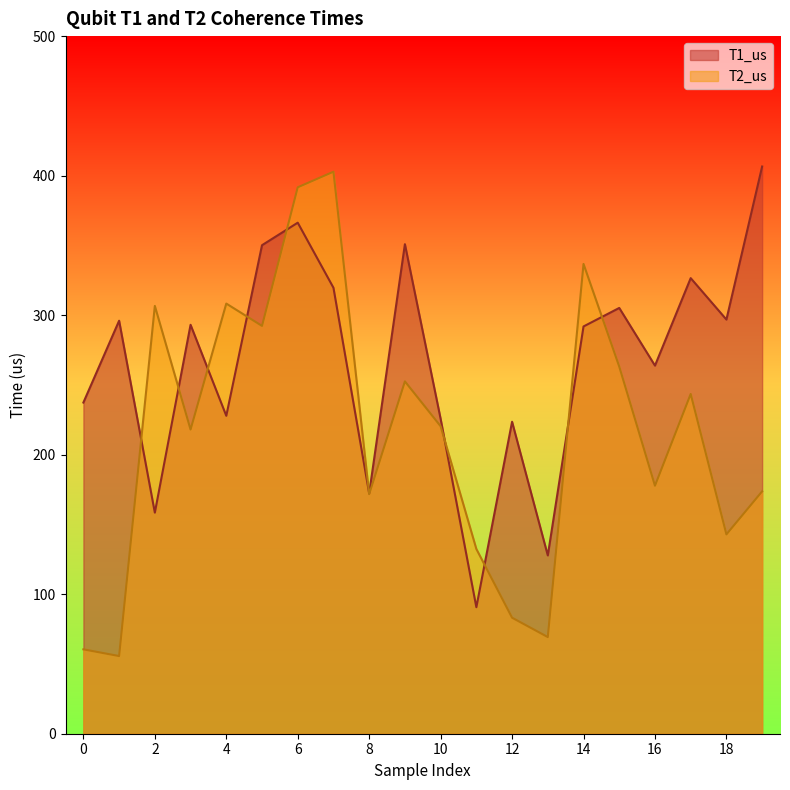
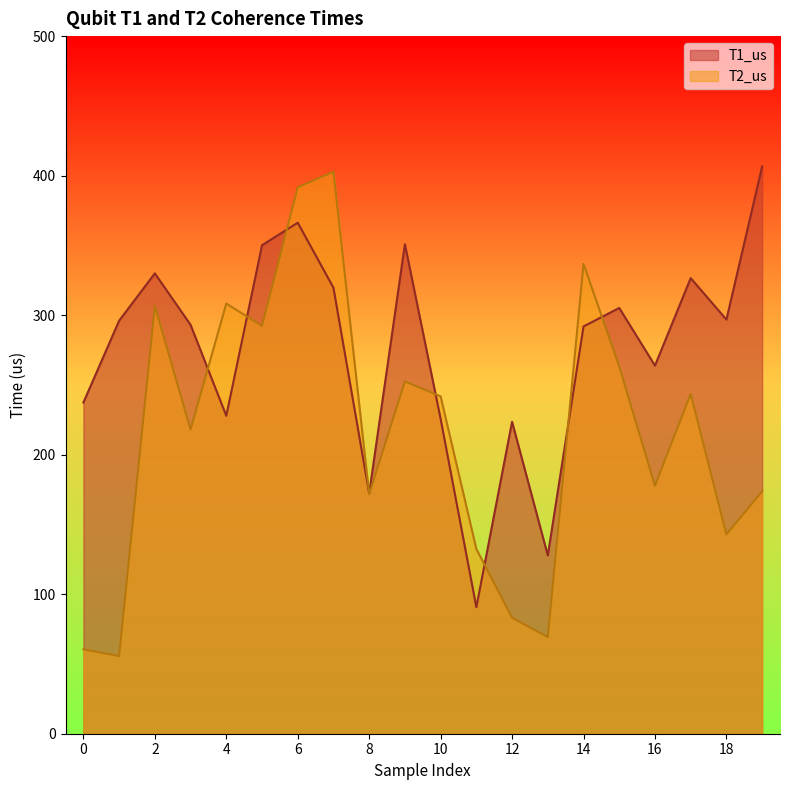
  {
    "T1_us": {
      "0": 237,
-     "2": 158,
+     "2": 330,
      "4": 228,
      "6": 366,
      "10": 226,
      "12": 224,
      "14": 292,
      "16": 264,
      "18": 297
    },
    "T2_us": {
      "0": 60,
      "2": 307,
      "4": 308,
      "6": 392,
-     "10": 220,
+     "10": 242,
      "12": 83,
      "14": 337,
      "16": 178,
      "18": 143
    }
  }
